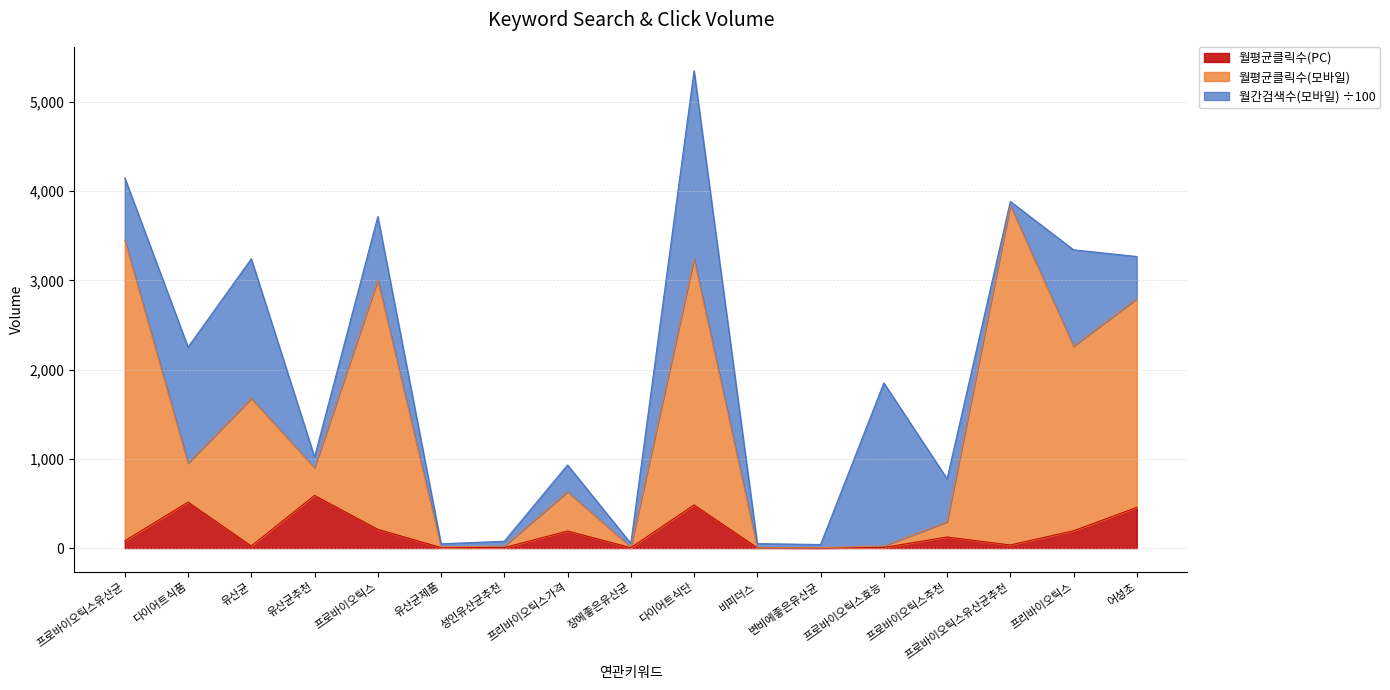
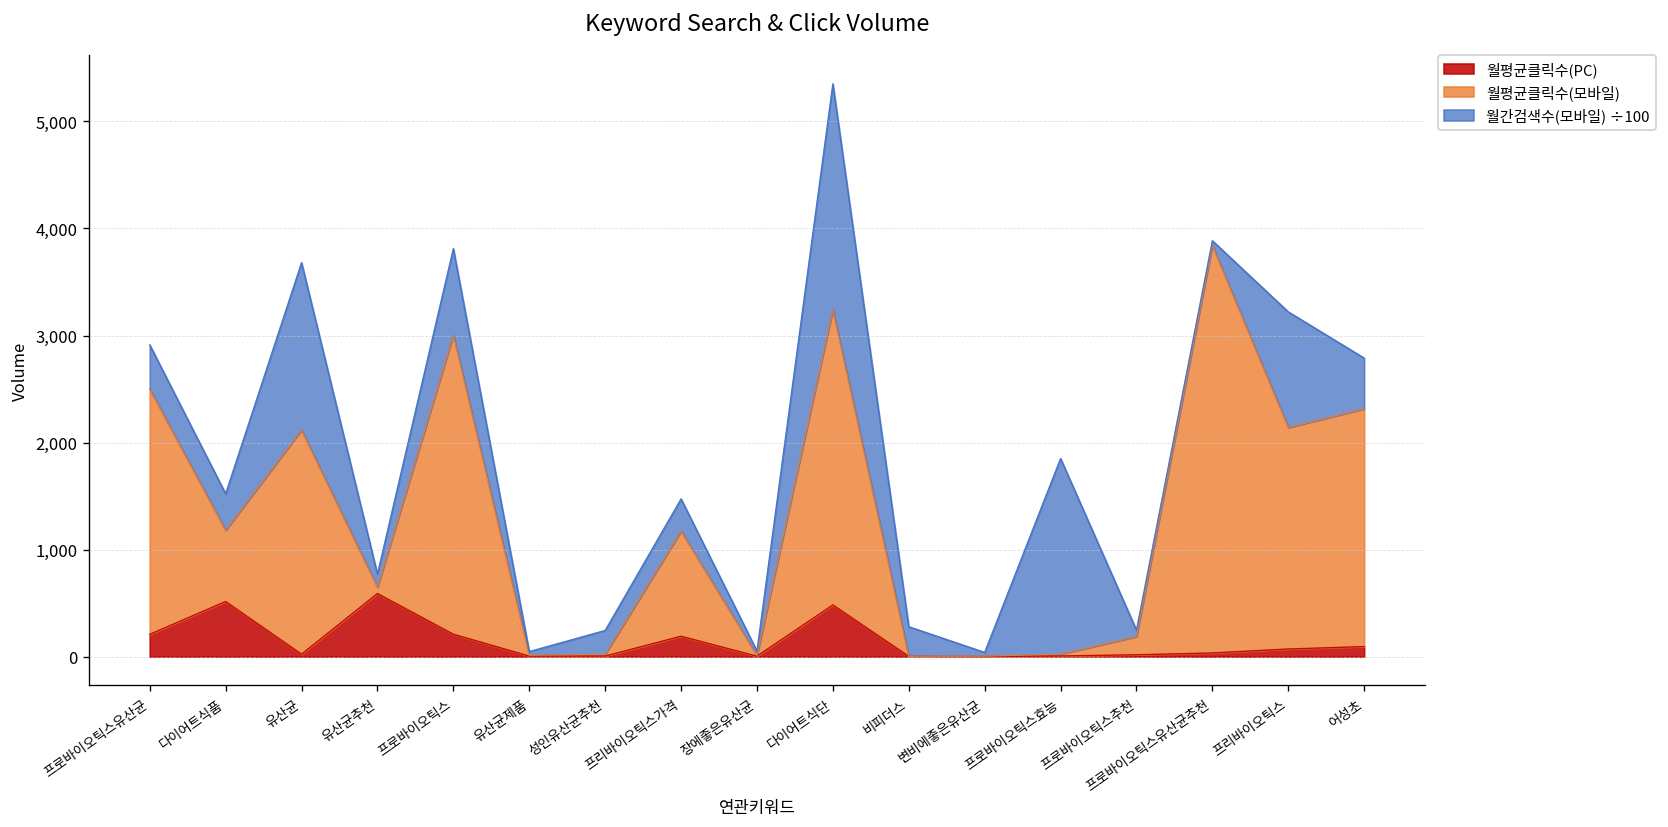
  {
    "월평균클릭수(PC)": {
-     "프로바이오틱스유산균": "100",
+     "프로바이오틱스유산균": "200",
      "다이어트식품": "500",
      "유산균": "0",
      "유산균추천": "600",
      "프로바이오틱스": "200",
      "프리바이오틱스가격": "200",
      "다이어트식단": "500",
-     "프로바이오틱스추천": "100",
+     "프로바이오틱스추천": "0",
      "프로바이오틱스유산균추천": "0",
-     "프리바이오틱스": "200",
-     "어성초": "500"
+     "프리바이오틱스": "100",
+     "어성초": "100"
    },
    "월평균클릭수(모바일)": {
-     "프로바이오틱스유산균": "3,400",
-     "다이어트식품": "400",
-     "유산균": "1,700",
-     "유산균추천": "300",
+     "프로바이오틱스유산균": "2,300",
+     "다이어트식품": "700",
+     "유산균": "2,100",
+     "유산균추천": "100",
      "프로바이오틱스": "2,800",
-     "프리바이오틱스가격": "400",
+     "프리바이오틱스가격": "1,000",
      "다이어트식단": "2,800",
      "프로바이오틱스추천": "200",
      "프로바이오틱스유산균추천": "3,800",
      "프리바이오틱스": "2,100",
-     "어성초": "2,300"
+     "어성초": "2,200"
    },
    "월간검색수(모바일) ÷100": {
-     "프로바이오틱스유산균": "700",
-     "다이어트식품": "1,300",
+     "프로바이오틱스유산균": "400",
+     "다이어트식품": "300",
      "유산균": "1,600",
      "유산균추천": "100",
-     "프로바이오틱스": "700",
+     "프로바이오틱스": "800",
      "유산균제품": "0",
-     "성인유산균추천": "100",
+     "성인유산균추천": "200",
      "프리바이오틱스가격": "300",
      "장에좋은유산균": "0",
      "다이어트식단": "2,100",
-     "비피더스": "0",
+     "비피더스": "300",
      "변비에좋은유산균": "0",
      "프로바이오틱스효능": "1,800",
-     "프로바이오틱스추천": "500",
+     "프로바이오틱스추천": "100",
      "프로바이오틱스유산균추천": "0",
      "프리바이오틱스": "1,100",
      "어성초": "500"
    }
  }
